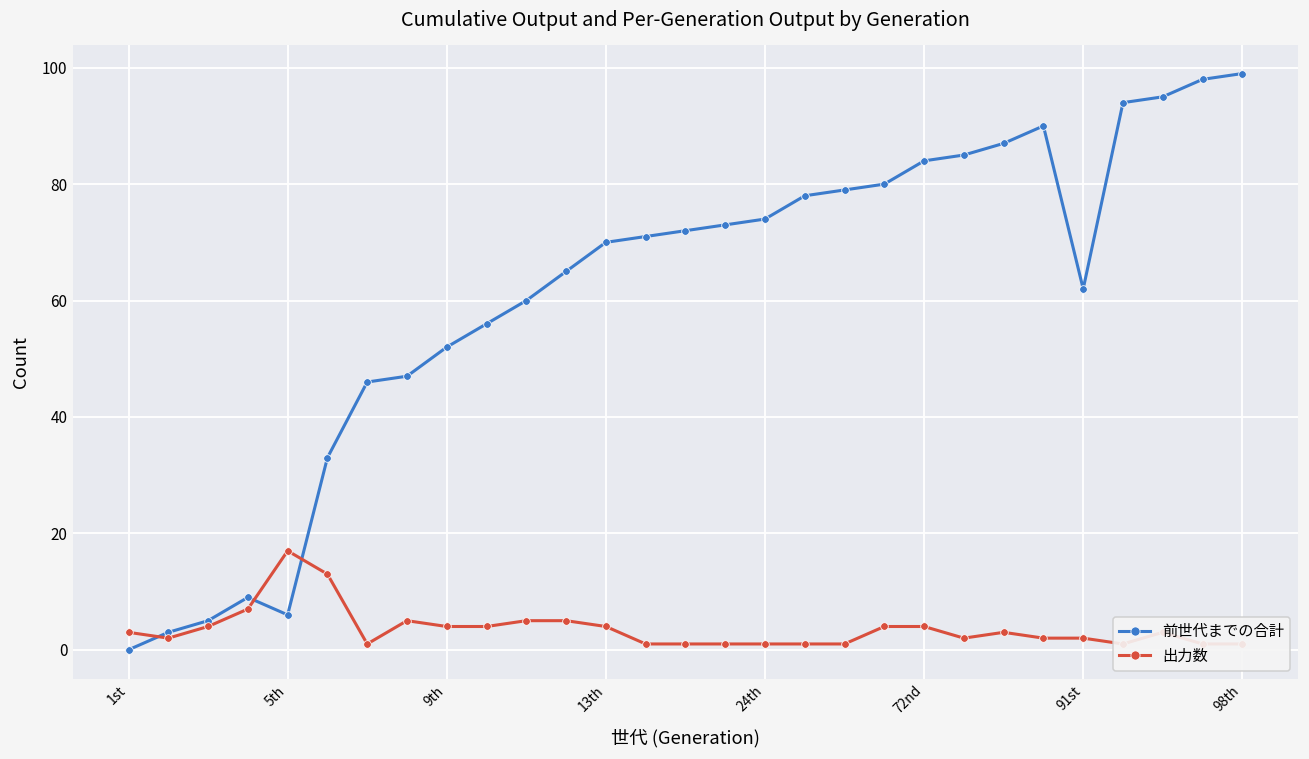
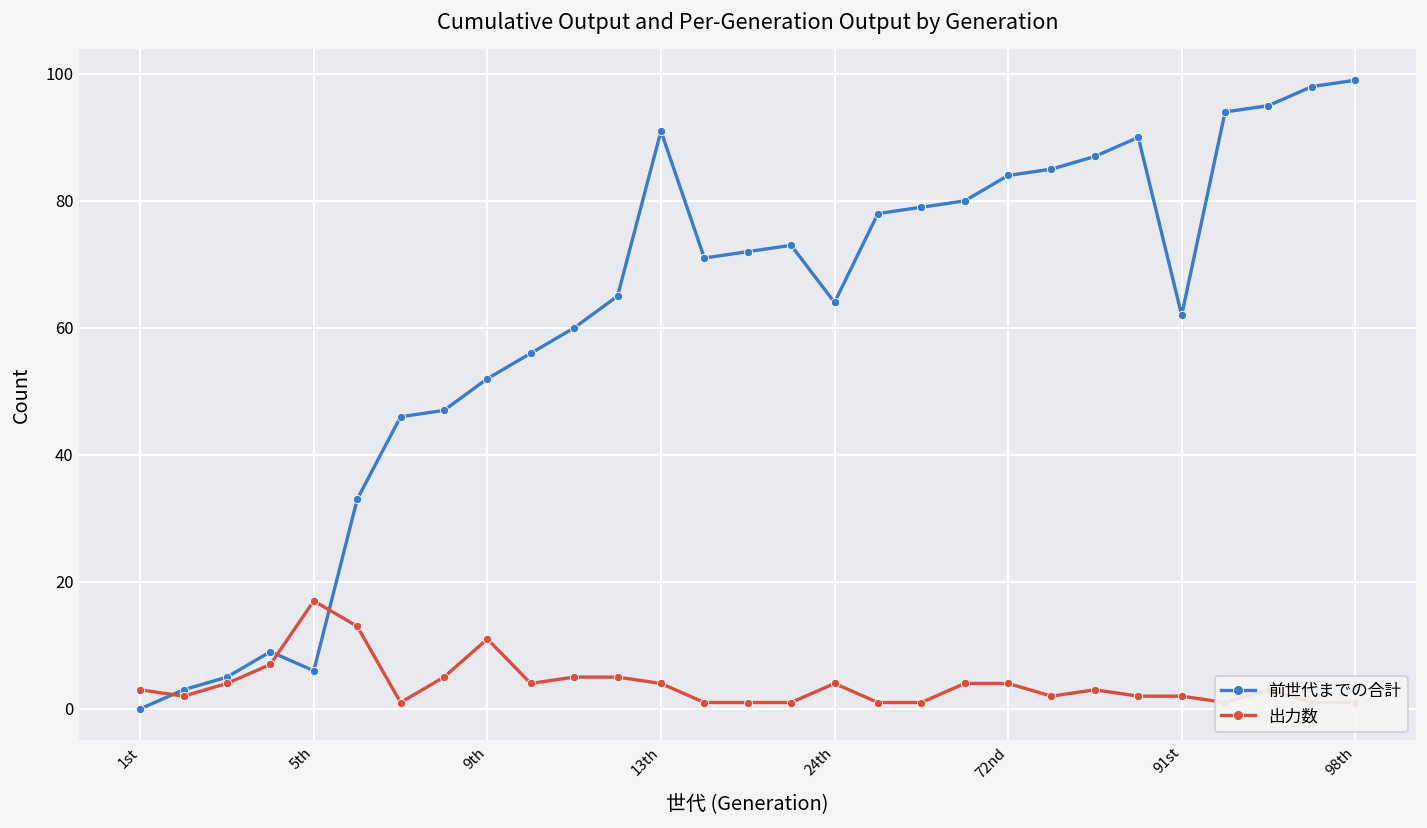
  {
    "前世代までの合計": {
      "1st": 0,
      "5th": 6,
      "9th": 52,
-     "13th": 70,
-     "24th": 74,
+     "13th": 91,
+     "24th": 64,
      "72nd": 84,
      "91st": 62,
      "98th": 99
    },
    "出力数": {
      "1st": 3,
      "5th": 17,
-     "9th": 4,
+     "9th": 11,
      "13th": 4,
-     "24th": 1,
+     "24th": 4,
      "72nd": 4,
      "91st": 2
    }
  }
